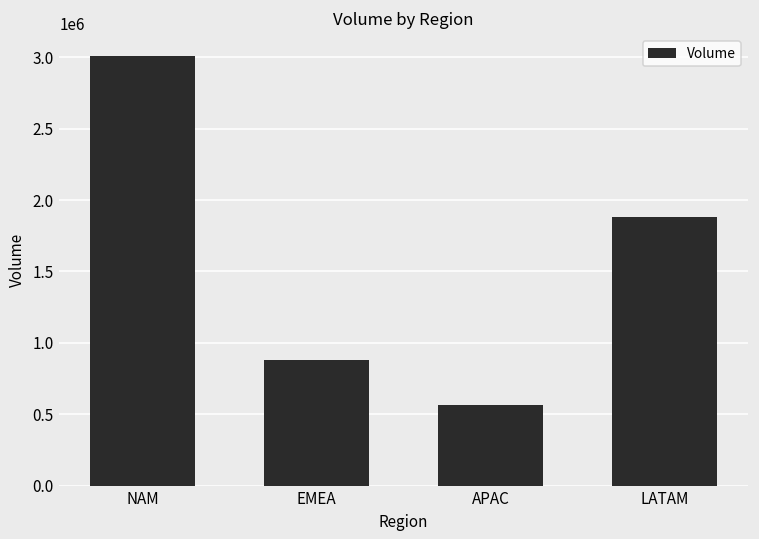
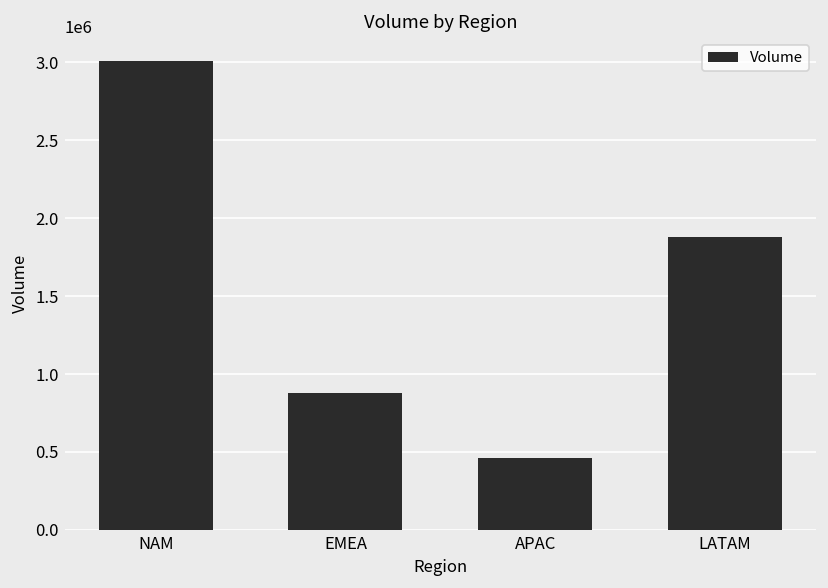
  {
    "NAM": 3010000,
    "EMEA": 880000,
-   "APAC": 560000,
+   "APAC": 460000,
    "LATAM": 1880000
  }
